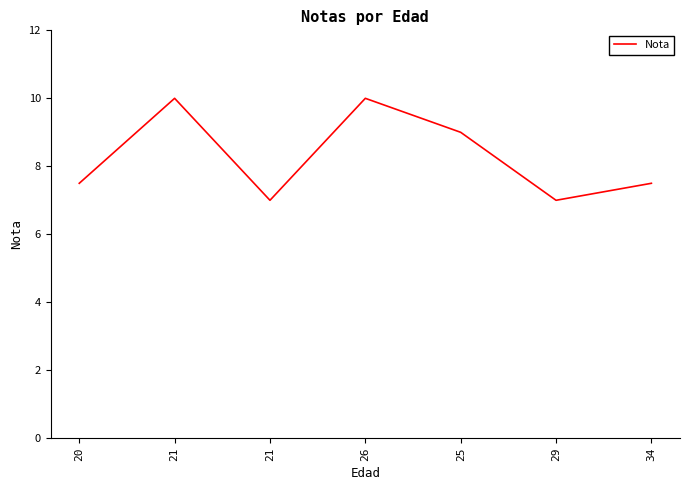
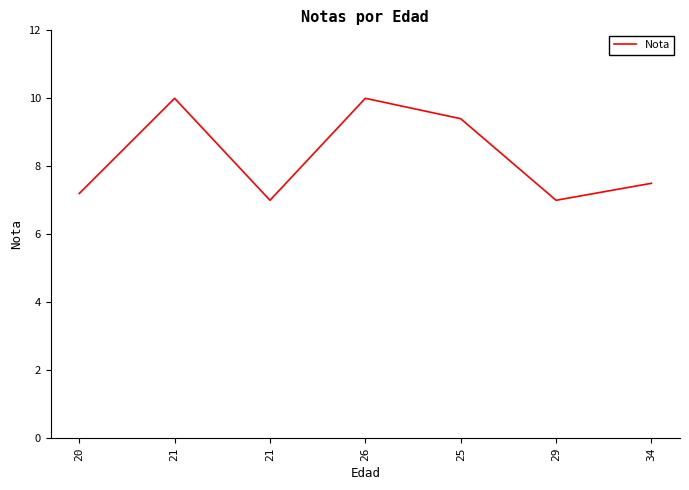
  {
-   "20": 7.5,
+   "20": 7.2,
    "26": 10.0,
-   "25": 9.0,
+   "25": 9.4,
    "29": 7.0,
    "34": 7.5
  }
